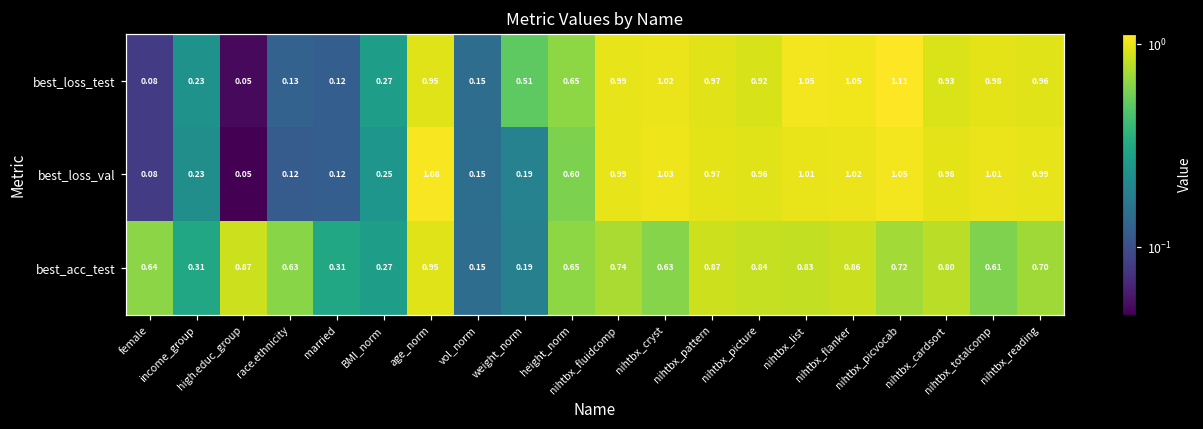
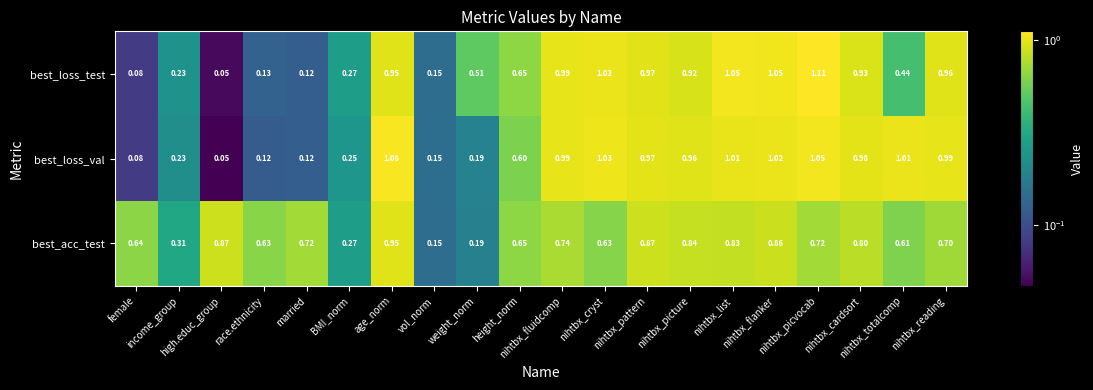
  {
    "best_loss_test": {
      "female": 0.08,
      "income_group": 0.23,
      "high.educ_group": 0.05,
      "race.ethnicity": 0.13,
      "married": 0.12,
      "BMI_norm": 0.27,
      "age_norm": 0.95,
      "vol_norm": 0.15,
      "weight_norm": 0.51,
      "height_norm": 0.65,
      "nihtbx_fluidcomp": 0.99,
      "nihtbx_cryst": 1.02,
      "nihtbx_pattern": 0.97,
      "nihtbx_picture": 0.92,
      "nihtbx_list": 1.05,
      "nihtbx_flanker": 1.05,
      "nihtbx_picvocab": 1.11,
      "nihtbx_cardsort": 0.93,
-     "nihtbx_totalcomp": 0.98,
+     "nihtbx_totalcomp": 0.44,
      "nihtbx_reading": 0.96
    },
    "best_loss_val": {
      "female": 0.08,
      "income_group": 0.23,
      "high.educ_group": 0.05,
      "race.ethnicity": 0.12,
      "married": 0.12,
      "BMI_norm": 0.25,
      "age_norm": 1.08,
      "vol_norm": 0.15,
      "weight_norm": 0.19,
      "height_norm": 0.60,
      "nihtbx_fluidcomp": 0.99,
      "nihtbx_cryst": 1.03,
      "nihtbx_pattern": 0.97,
      "nihtbx_picture": 0.96,
      "nihtbx_list": 1.01,
      "nihtbx_flanker": 1.02,
      "nihtbx_picvocab": 1.05,
      "nihtbx_cardsort": 0.98,
      "nihtbx_totalcomp": 1.01,
      "nihtbx_reading": 0.99
    },
    "best_acc_test": {
      "female": 0.64,
      "income_group": 0.31,
      "high.educ_group": 0.87,
      "race.ethnicity": 0.63,
-     "married": 0.31,
+     "married": 0.72,
      "BMI_norm": 0.27,
      "age_norm": 0.95,
      "vol_norm": 0.15,
      "weight_norm": 0.19,
      "height_norm": 0.65,
      "nihtbx_fluidcomp": 0.74,
      "nihtbx_cryst": 0.63,
      "nihtbx_pattern": 0.87,
      "nihtbx_picture": 0.84,
      "nihtbx_list": 0.83,
      "nihtbx_flanker": 0.86,
      "nihtbx_picvocab": 0.72,
      "nihtbx_cardsort": 0.80,
      "nihtbx_totalcomp": 0.61,
      "nihtbx_reading": 0.70
    }
  }
